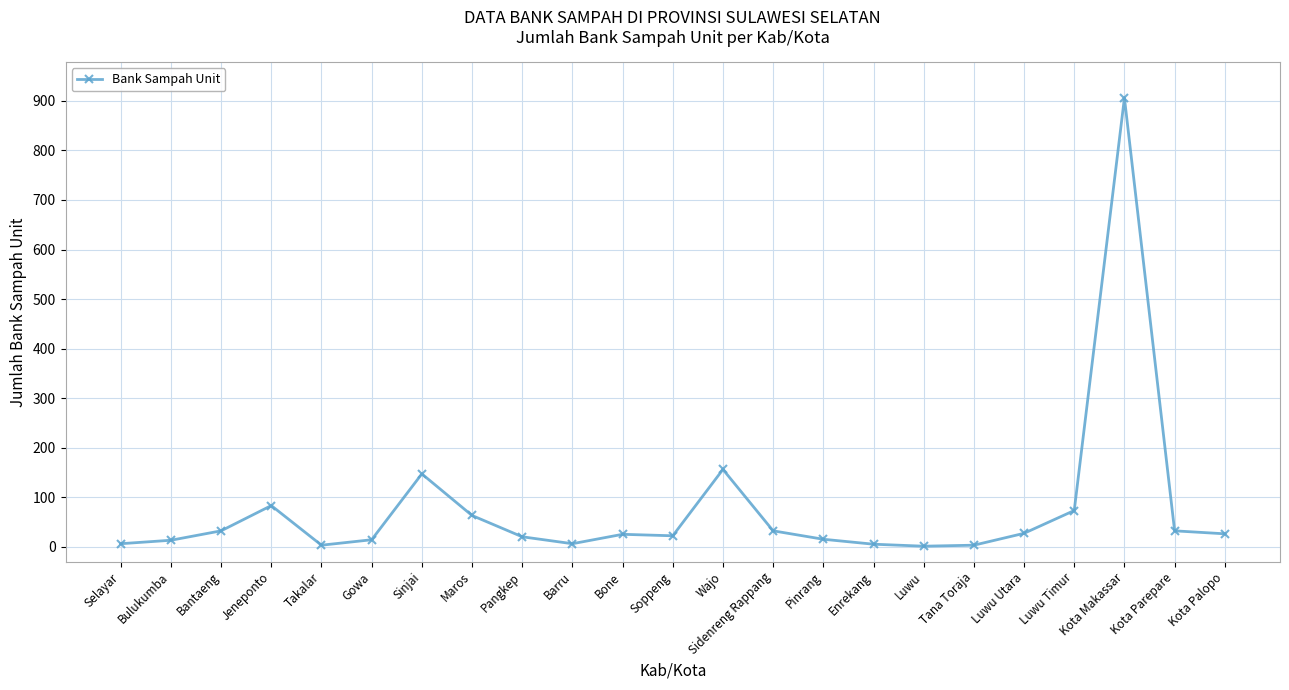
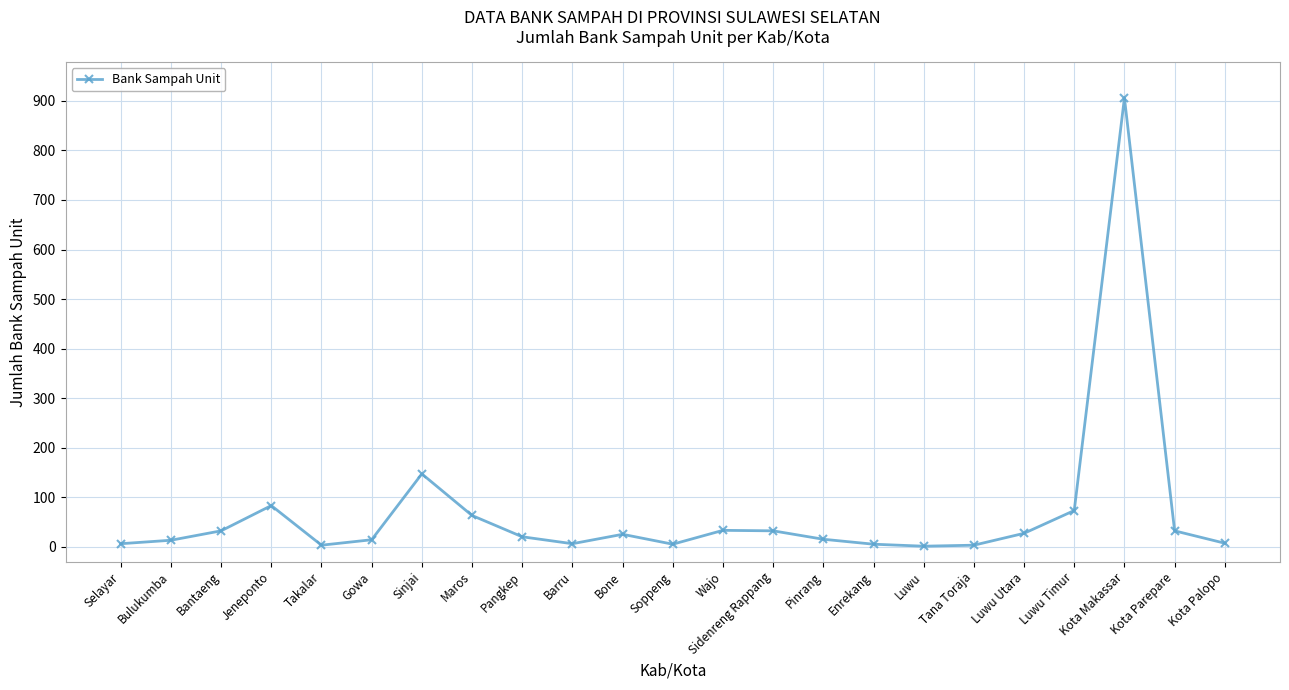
  {
    "Selayar": 10,
    "Bulukumba": 10,
    "Bantaeng": 30,
    "Jeneponto": 80,
    "Takalar": 0,
    "Gowa": 10,
    "Sinjai": 150,
    "Maros": 60,
    "Pangkep": 20,
    "Barru": 10,
    "Bone": 30,
-   "Soppeng": 20,
-   "Wajo": 160,
+   "Soppeng": 10,
+   "Wajo": 30,
    "Sidenreng Rappang": 30,
    "Pinrang": 20,
    "Enrekang": 10,
    "Luwu": 0,
    "Tana Toraja": 0,
    "Luwu Utara": 30,
    "Luwu Timur": 70,
    "Kota Makassar": 910,
    "Kota Parepare": 30,
-   "Kota Palopo": 30
+   "Kota Palopo": 10
  }
